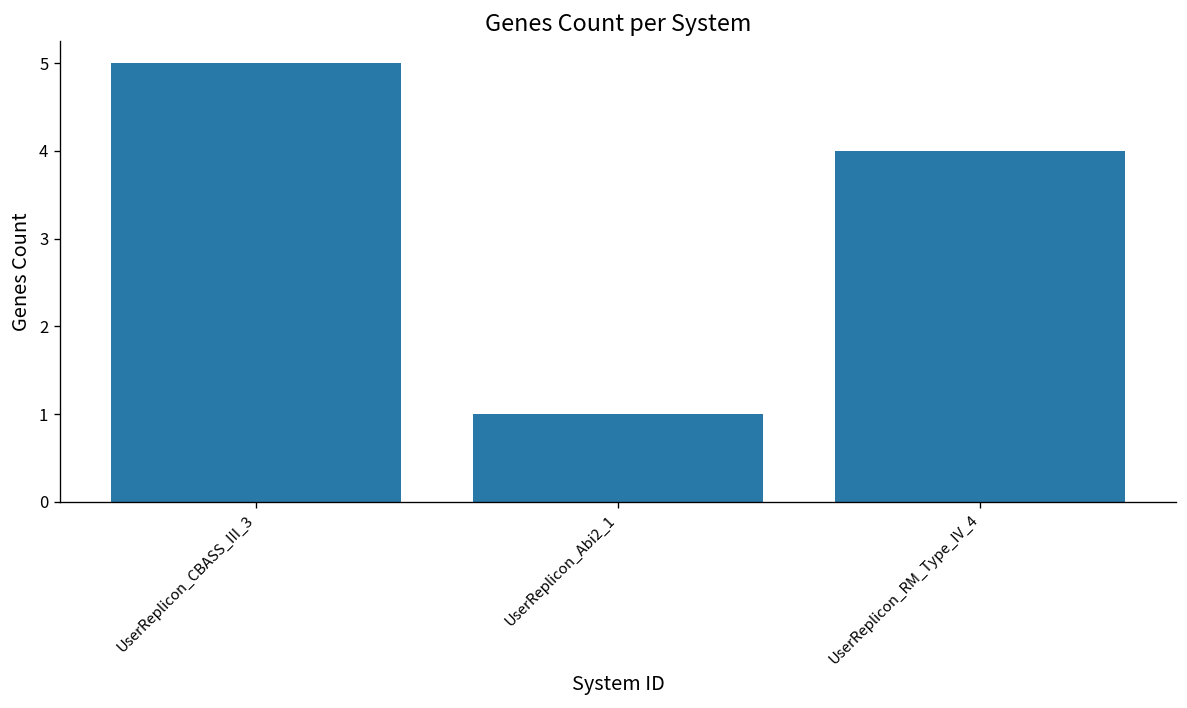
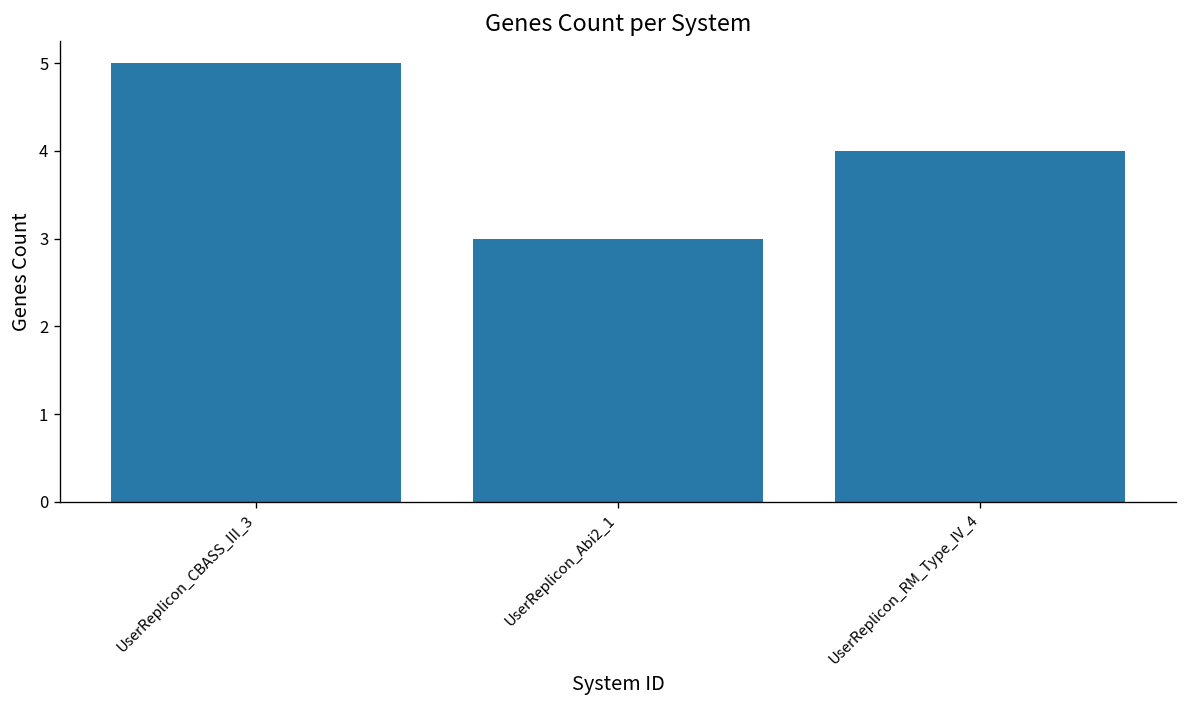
  {
    "UserReplicon_CBASS_III_3": 5,
-   "UserReplicon_Abi2_1": 1,
+   "UserReplicon_Abi2_1": 3,
    "UserReplicon_RM_Type_IV_4": 4
  }
